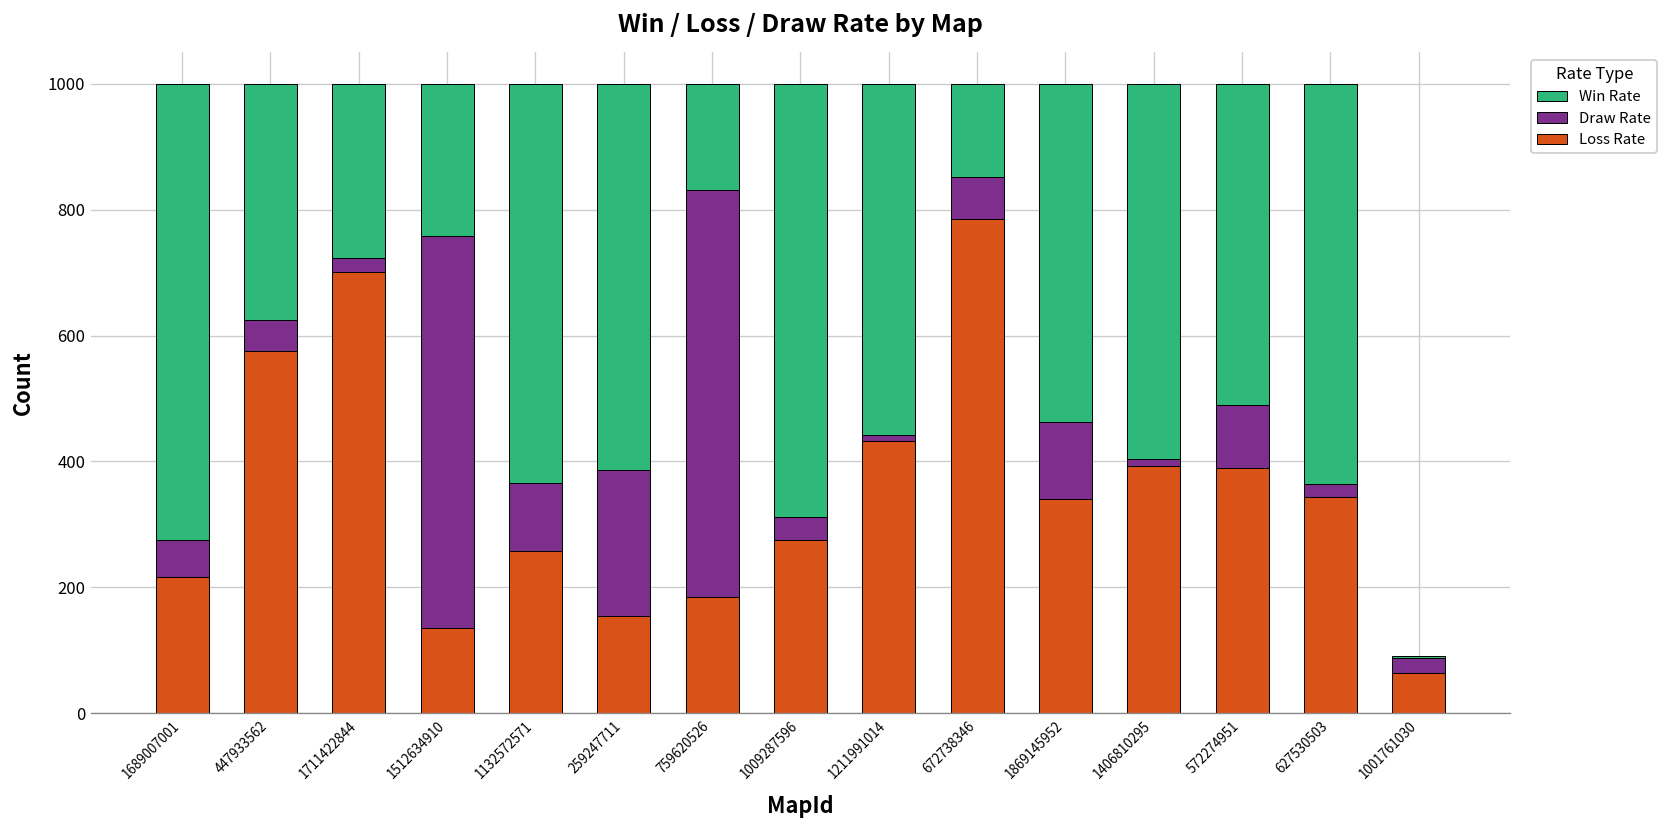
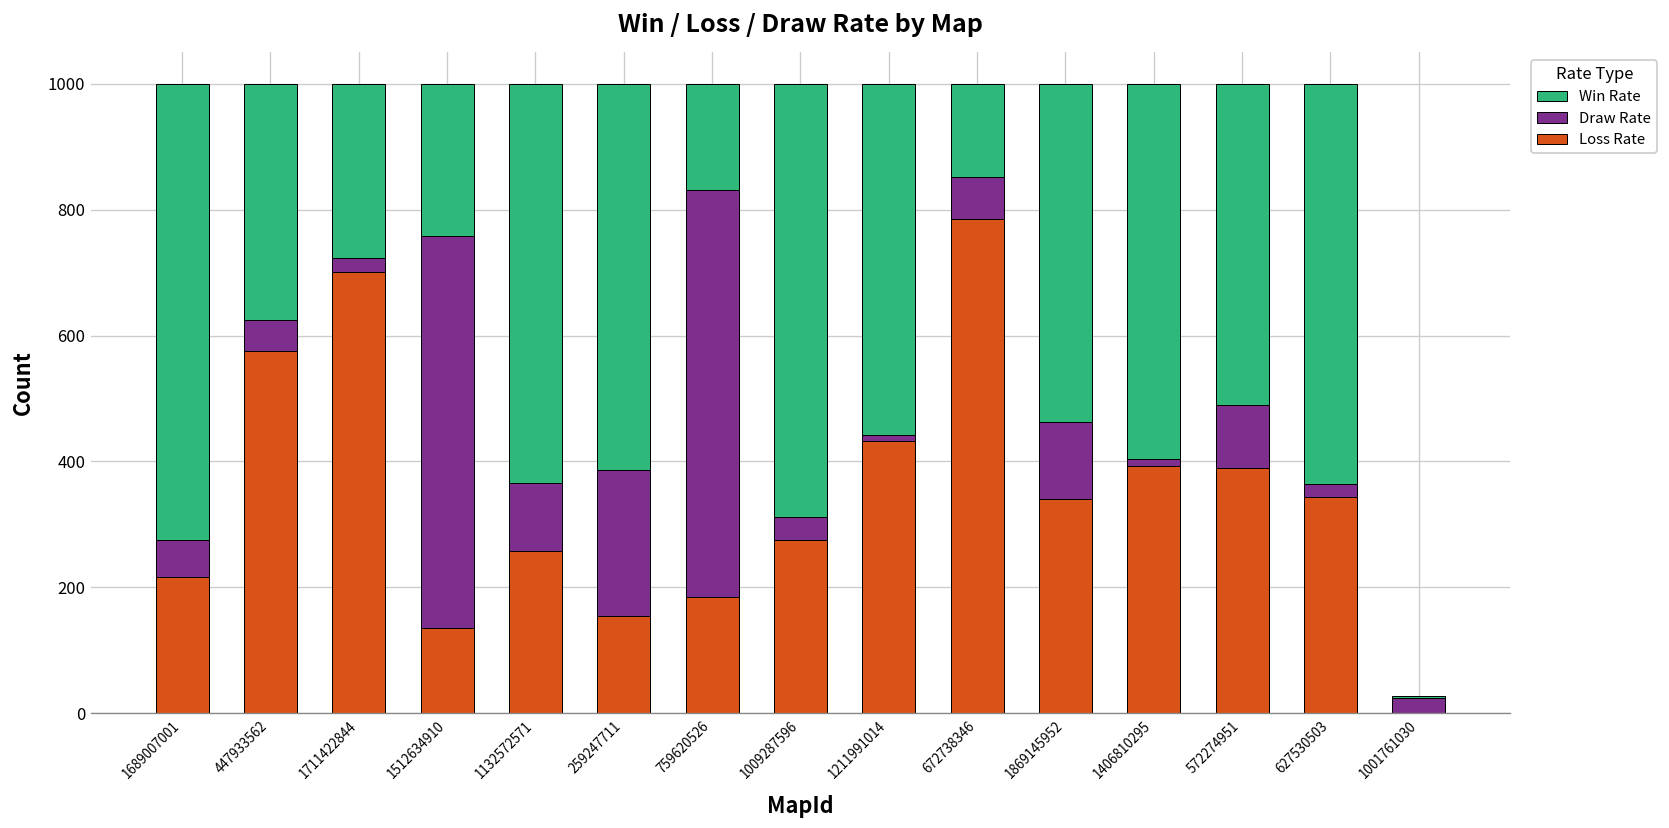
  {
    "Loss Rate": {
      "1689007001": 220,
      "447933562": 580,
      "1711422844": 700,
      "1512634910": 140,
      "1132572571": 260,
      "259247711": 160,
      "759620526": 180,
      "1009287596": 280,
      "1211991014": 430,
      "672738346": 790,
      "1869145952": 340,
      "1406810295": 390,
      "572274951": 390,
      "627530503": 340,
-     "1001761030": 60
+     "1001761030": 0
    },
    "Draw Rate": {
      "1689007001": 60,
      "447933562": 50,
      "1711422844": 20,
      "1512634910": 620,
      "1132572571": 110,
      "259247711": 230,
      "759620526": 650,
      "1009287596": 40,
      "1211991014": 10,
      "672738346": 70,
      "1869145952": 120,
      "1406810295": 10,
      "572274951": 100,
      "627530503": 20,
      "1001761030": 20
    },
    "Win Rate": {
      "1689007001": 730,
      "447933562": 380,
      "1711422844": 280,
      "1512634910": 240,
      "1132572571": 640,
      "259247711": 610,
      "759620526": 170,
      "1009287596": 690,
      "1211991014": 560,
      "672738346": 150,
      "1869145952": 540,
      "1406810295": 600,
      "572274951": 510,
      "627530503": 640
    }
  }
